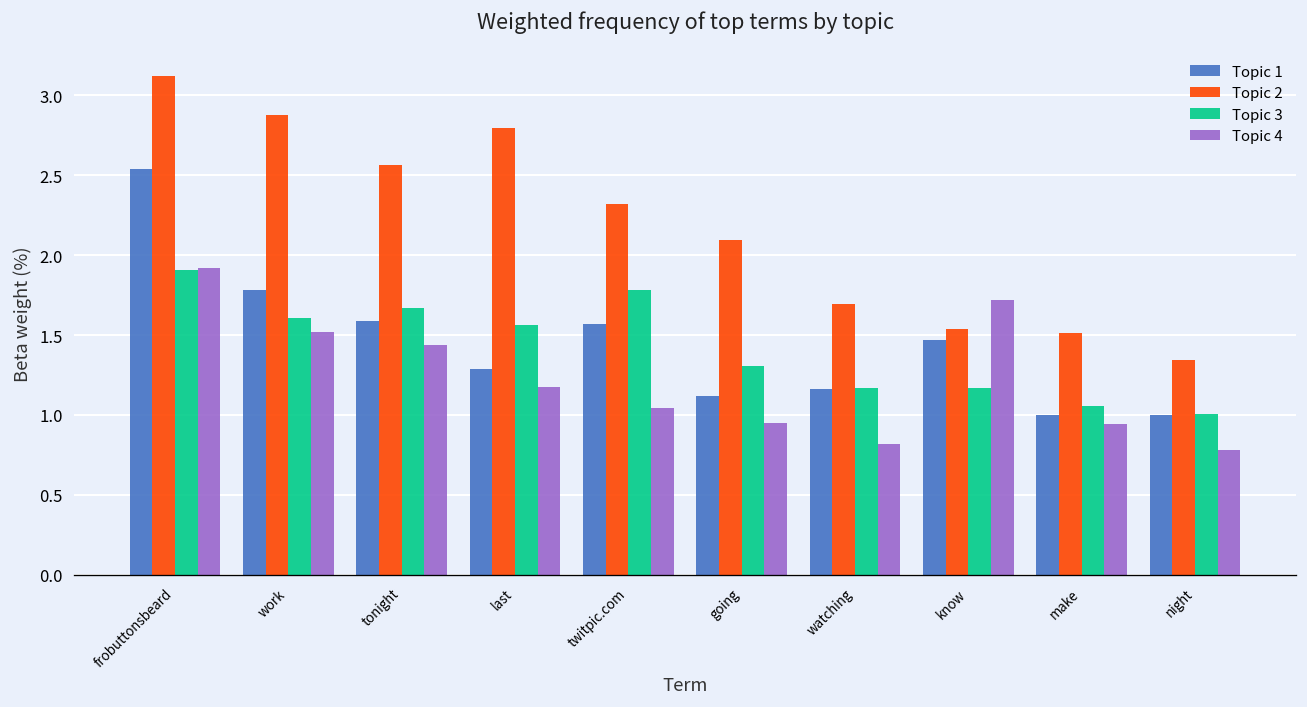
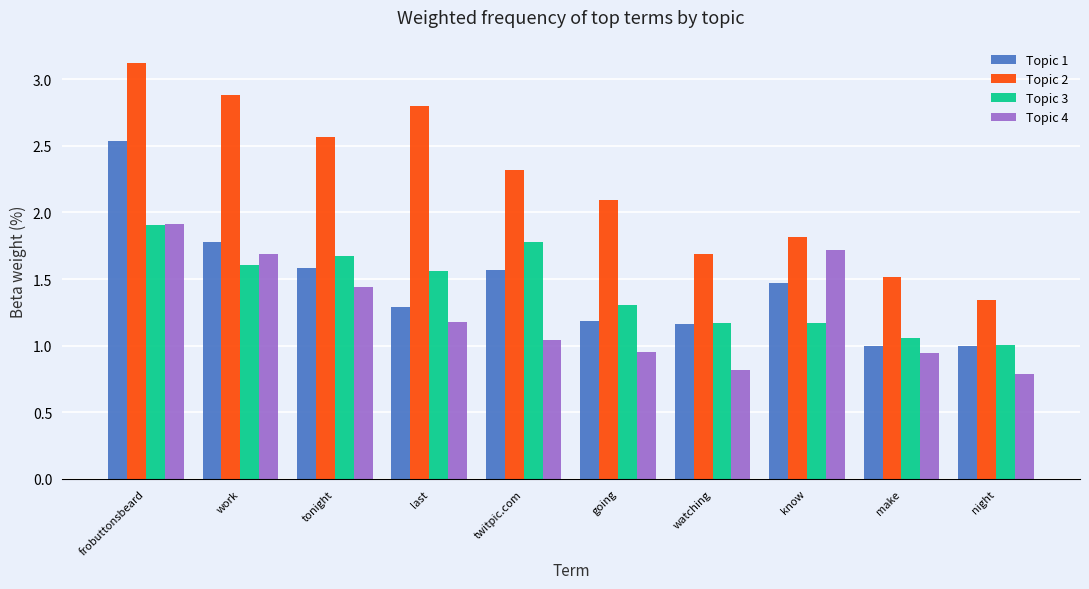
  {
    "Topic 1": {
      "frobuttonsbeard": 2.54,
      "work": 1.78,
      "tonight": 1.58,
      "last": 1.29,
      "twitpic.com": 1.57,
-     "going": 1.12,
+     "going": 1.18,
      "watching": 1.16,
      "know": 1.47,
      "make": 1.00,
      "night": 1.00
    },
    "Topic 2": {
      "frobuttonsbeard": 3.12,
      "work": 2.88,
      "tonight": 2.57,
      "last": 2.80,
      "twitpic.com": 2.32,
      "going": 2.09,
      "watching": 1.69,
-     "know": 1.53,
+     "know": 1.82,
      "make": 1.51,
      "night": 1.34
    },
    "Topic 3": {
      "frobuttonsbeard": 1.91,
      "work": 1.60,
      "tonight": 1.67,
      "last": 1.56,
      "twitpic.com": 1.78,
      "going": 1.31,
      "watching": 1.17,
      "know": 1.17,
      "make": 1.06,
      "night": 1.00
    },
    "Topic 4": {
      "frobuttonsbeard": 1.92,
-     "work": 1.52,
+     "work": 1.68,
      "tonight": 1.44,
      "last": 1.18,
      "twitpic.com": 1.04,
      "going": 0.95,
      "watching": 0.82,
      "know": 1.72,
      "make": 0.94,
      "night": 0.78
    }
  }
